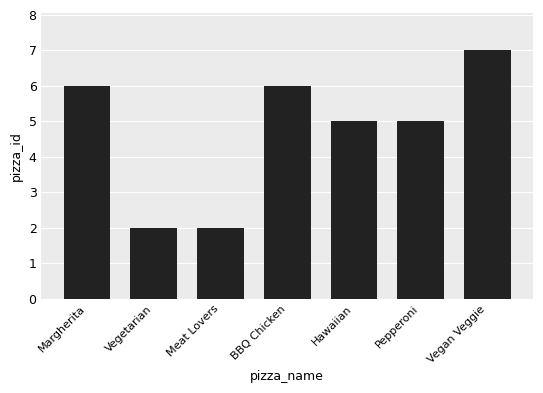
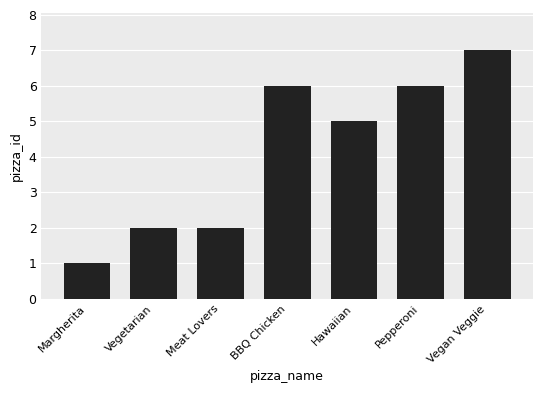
  {
-   "Margherita": 6,
+   "Margherita": 1,
    "Vegetarian": 2,
    "Meat Lovers": 2,
    "BBQ Chicken": 6,
    "Hawaiian": 5,
-   "Pepperoni": 5,
+   "Pepperoni": 6,
    "Vegan Veggie": 7
  }
